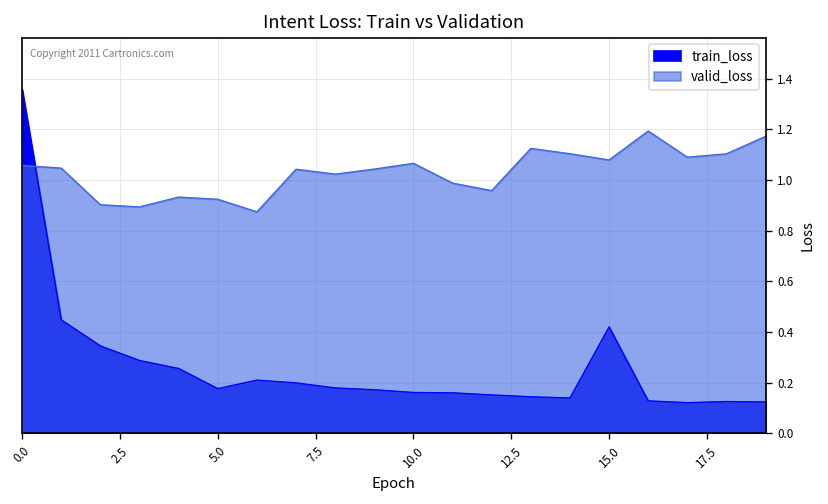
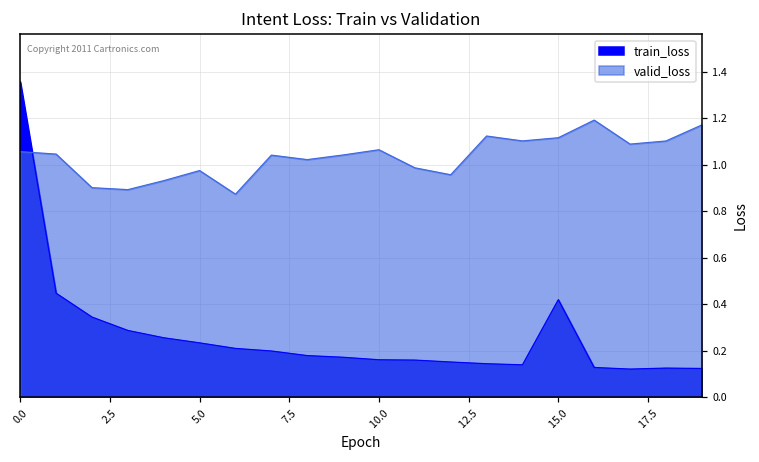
  {
    "train_loss": {
-     "5.0": 0.18,
+     "5.0": 0.23,
      "10.0": 0.16,
      "15.0": 0.42
    },
    "valid_loss": {
      "0.0": 1.06,
-     "5.0": 0.92,
+     "5.0": 0.98,
      "10.0": 1.07,
-     "15.0": 1.08
+     "15.0": 1.12
    }
  }
